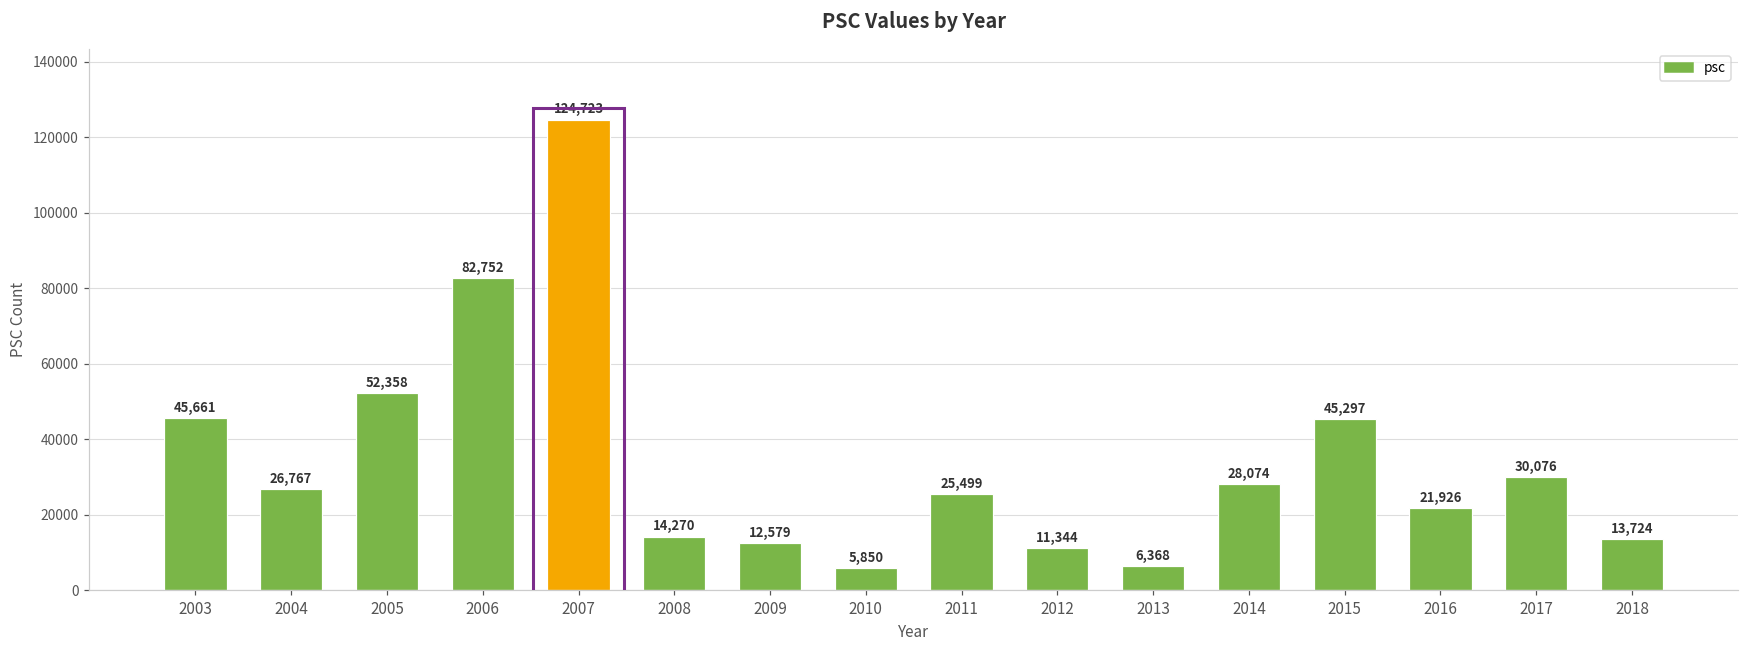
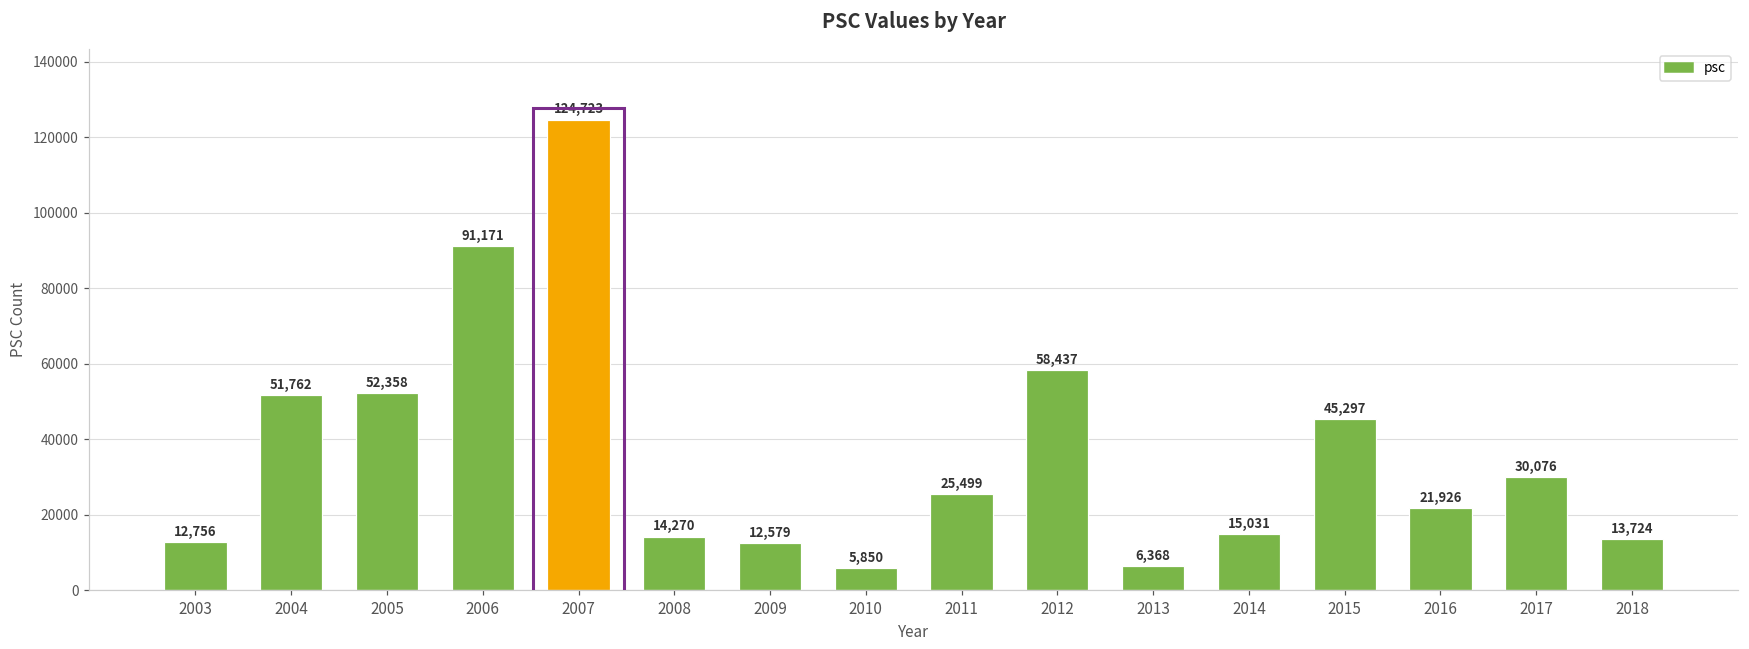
  {
-   "2003": "45,661",
-   "2004": "26,767",
+   "2003": "12,756",
+   "2004": "51,762",
    "2005": "52,358",
-   "2006": "82,752",
+   "2006": "91,171",
    "2007": "124,723",
    "2008": "14,270",
    "2009": "12,579",
    "2010": "5,850",
    "2011": "25,499",
-   "2012": "11,344",
+   "2012": "58,437",
    "2013": "6,368",
-   "2014": "28,074",
+   "2014": "15,031",
    "2015": "45,297",
    "2016": "21,926",
    "2017": "30,076",
    "2018": "13,724"
  }
